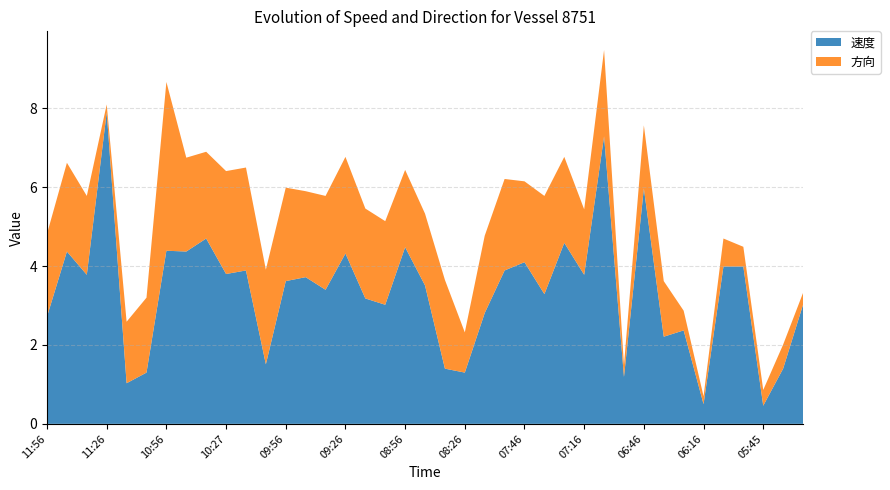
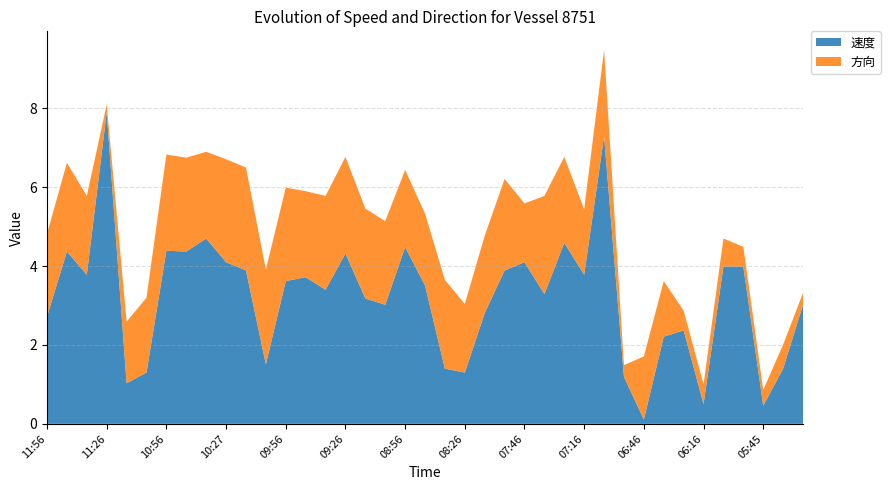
  {
    "速度": {
      "11:56": 2.7,
      "11:26": 7.9,
      "10:56": 4.4,
-     "10:27": 3.8,
+     "10:27": 4.1,
      "09:56": 3.6,
      "09:26": 4.3,
      "08:56": 4.5,
      "08:26": 1.3,
      "07:46": 4.1,
      "07:16": 3.8,
-     "06:46": 6.0,
+     "06:46": 0.1,
      "06:16": 0.5,
      "05:45": 0.5
    },
    "方向": {
      "11:56": 2.1,
      "11:26": 0.2,
-     "10:56": 4.3,
+     "10:56": 2.4,
      "10:27": 2.6,
      "09:56": 2.4,
      "09:26": 2.5,
      "08:56": 2.0,
-     "08:26": 1.0,
-     "07:46": 2.1,
+     "08:26": 1.7,
+     "07:46": 1.5,
      "07:16": 1.7,
      "06:46": 1.6,
-     "06:16": 0.2,
+     "06:16": 0.5,
      "05:45": 0.4
    }
  }
